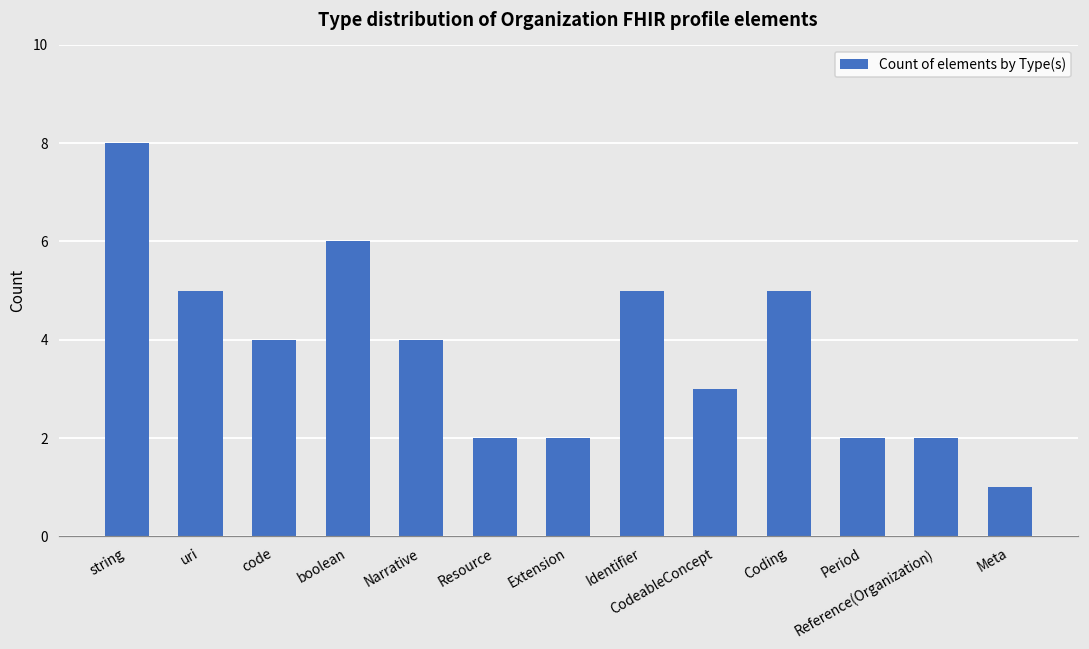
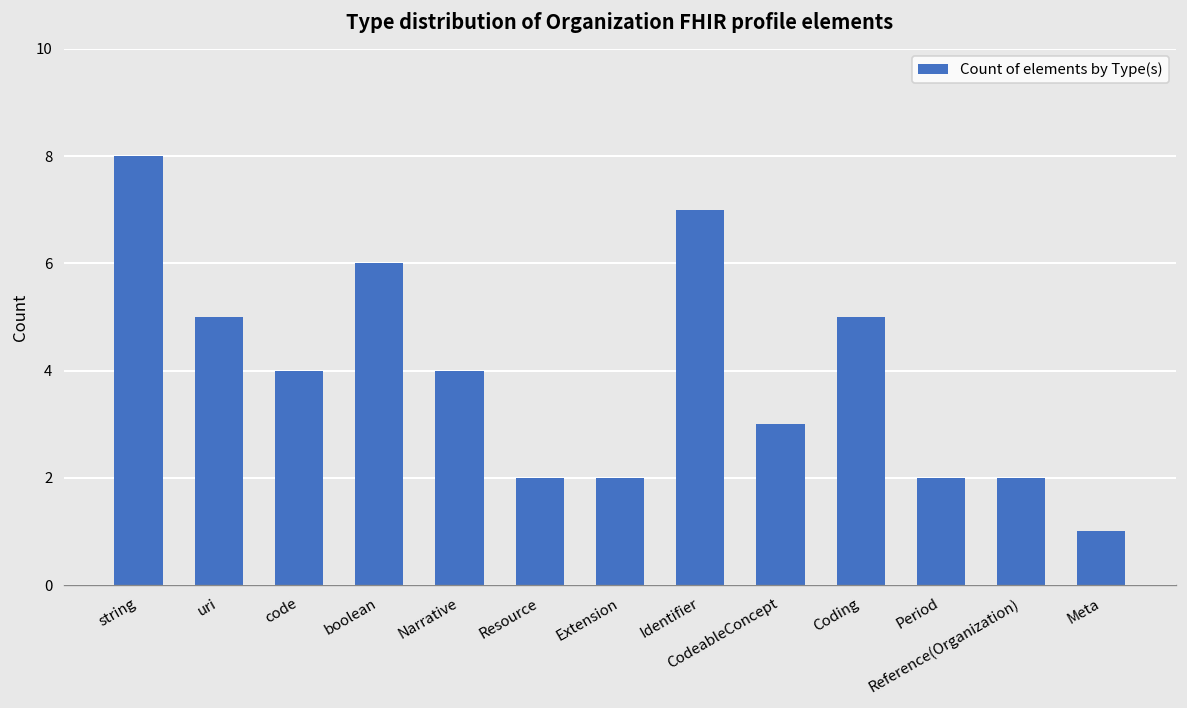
  {
    "string": 8,
    "uri": 5,
    "code": 4,
    "boolean": 6,
    "Narrative": 4,
    "Resource": 2,
    "Extension": 2,
-   "Identifier": 5,
+   "Identifier": 7,
    "CodeableConcept": 3,
    "Coding": 5,
    "Period": 2,
    "Reference(Organization)": 2,
    "Meta": 1
  }
